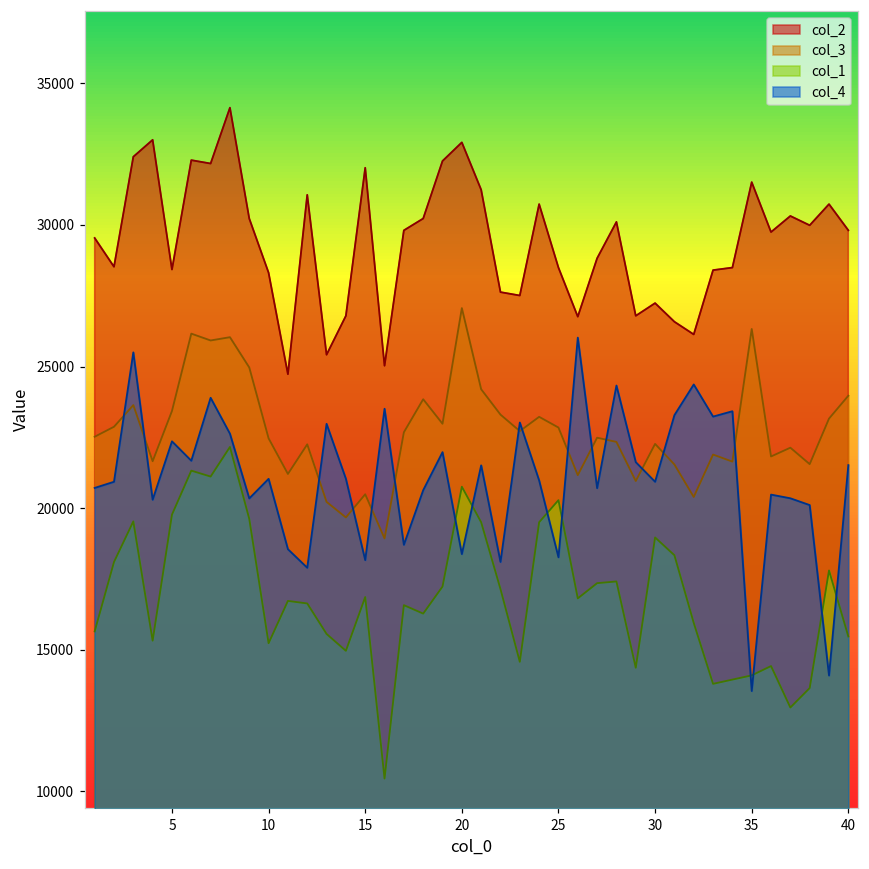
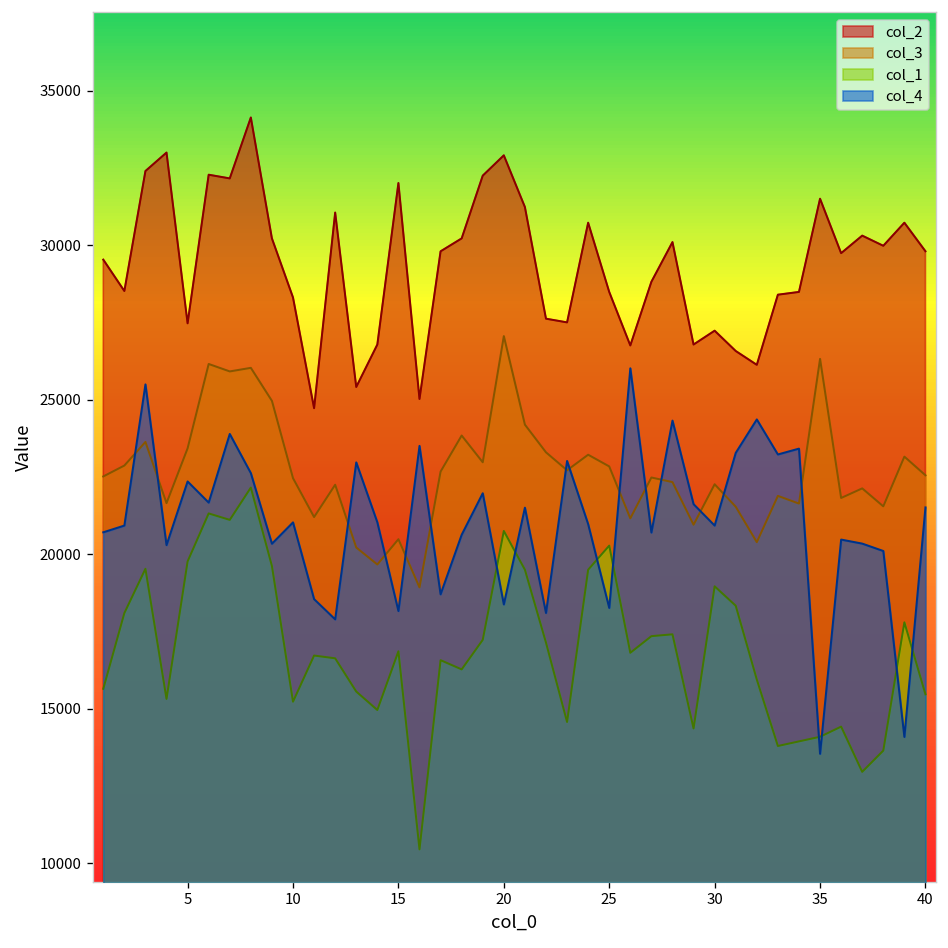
  {
    "col_2": {
-     "5": 28400,
+     "5": 27500,
      "10": 28300,
      "15": 32000,
      "20": 32900,
      "25": 28500,
      "30": 27200,
      "35": 31500,
      "40": 29800
    },
    "col_3": {
      "5": 23400,
      "10": 22500,
      "15": 20500,
      "20": 27100,
      "25": 22800,
      "30": 22300,
      "35": 26300,
-     "40": 24000
+     "40": 22600
    },
    "col_1": {
      "5": 19800,
      "10": 15200,
      "15": 16900,
      "20": 20800,
      "25": 20300,
      "30": 19000,
      "35": 14100,
      "40": 15500
    },
    "col_4": {
      "5": 22400,
      "10": 21000,
      "15": 18200,
      "20": 18400,
      "25": 18300,
      "30": 20900,
      "35": 13500,
      "40": 21500
    }
  }
